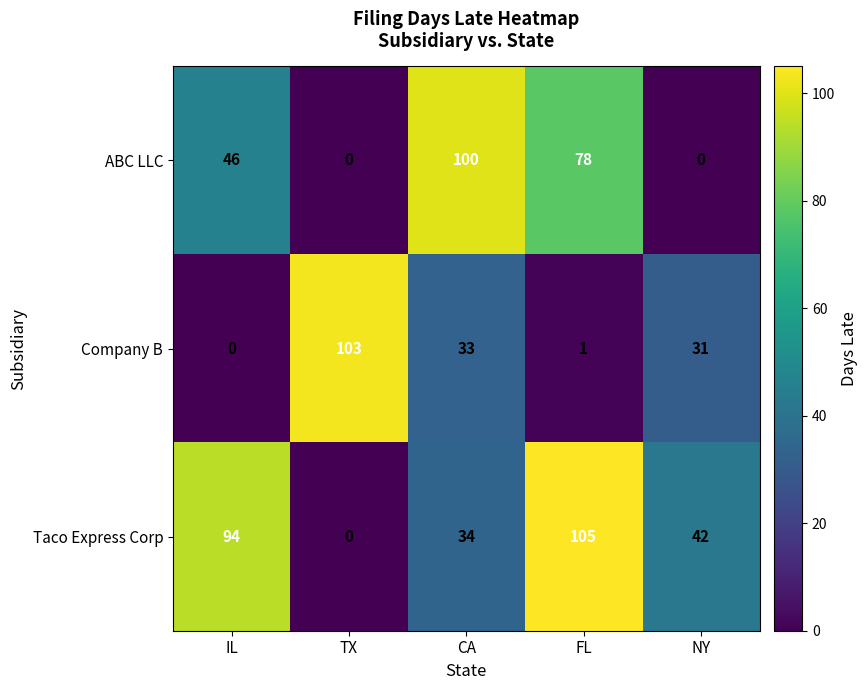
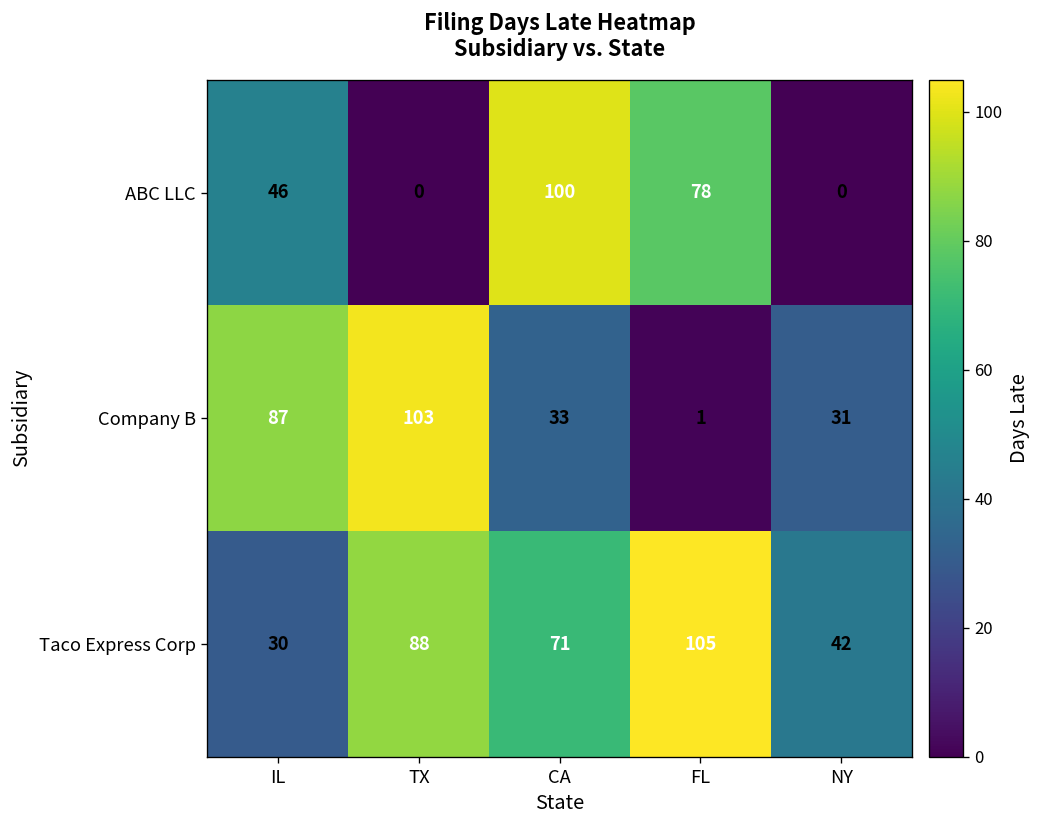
  {
    "ABC LLC": {
      "IL": 46,
      "TX": 0,
      "CA": 100,
      "FL": 78,
      "NY": 0
    },
    "Company B": {
-     "IL": 0,
+     "IL": 87,
      "TX": 103,
      "CA": 33,
      "FL": 1,
      "NY": 31
    },
    "Taco Express Corp": {
-     "IL": 94,
-     "TX": 0,
-     "CA": 34,
+     "IL": 30,
+     "TX": 88,
+     "CA": 71,
      "FL": 105,
      "NY": 42
    }
  }
